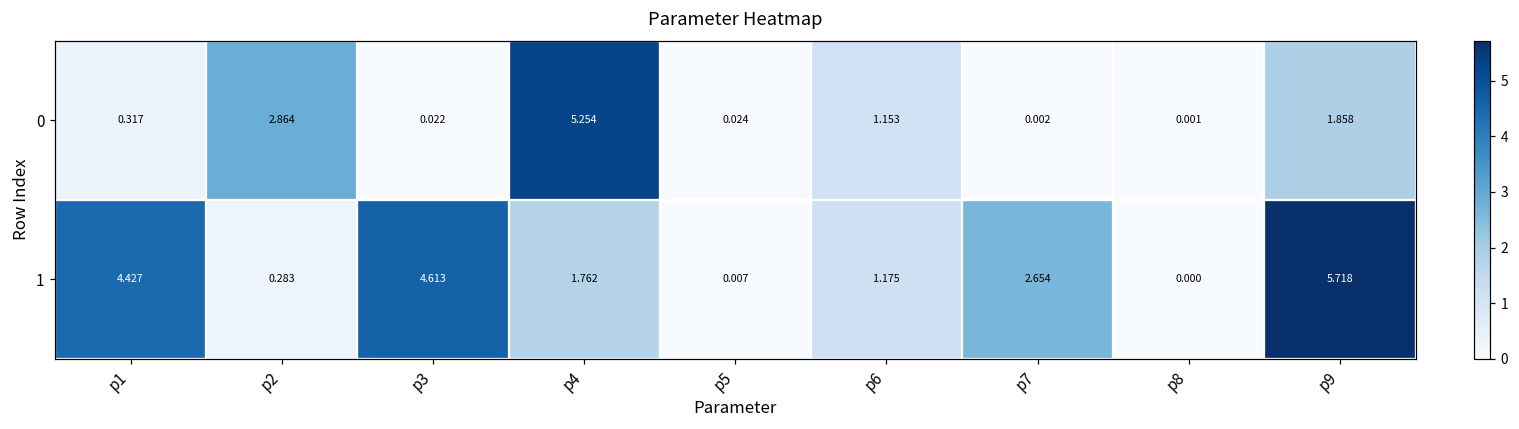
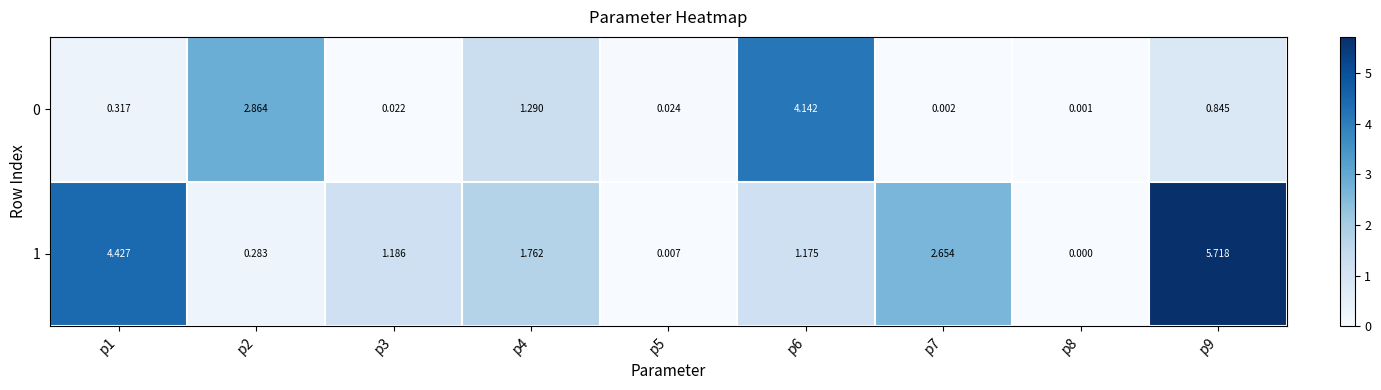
  {
    "0": {
      "p1": 0.317,
      "p2": 2.864,
      "p3": 0.022,
-     "p4": 5.254,
+     "p4": 1.290,
      "p5": 0.024,
-     "p6": 1.153,
+     "p6": 4.142,
      "p7": 0.002,
      "p8": 0.001,
-     "p9": 1.858
+     "p9": 0.845
    },
    "1": {
      "p1": 4.427,
      "p2": 0.283,
-     "p3": 4.613,
+     "p3": 1.186,
      "p4": 1.762,
      "p5": 0.007,
      "p6": 1.175,
      "p7": 2.654,
      "p8": 0.000,
      "p9": 5.718
    }
  }
